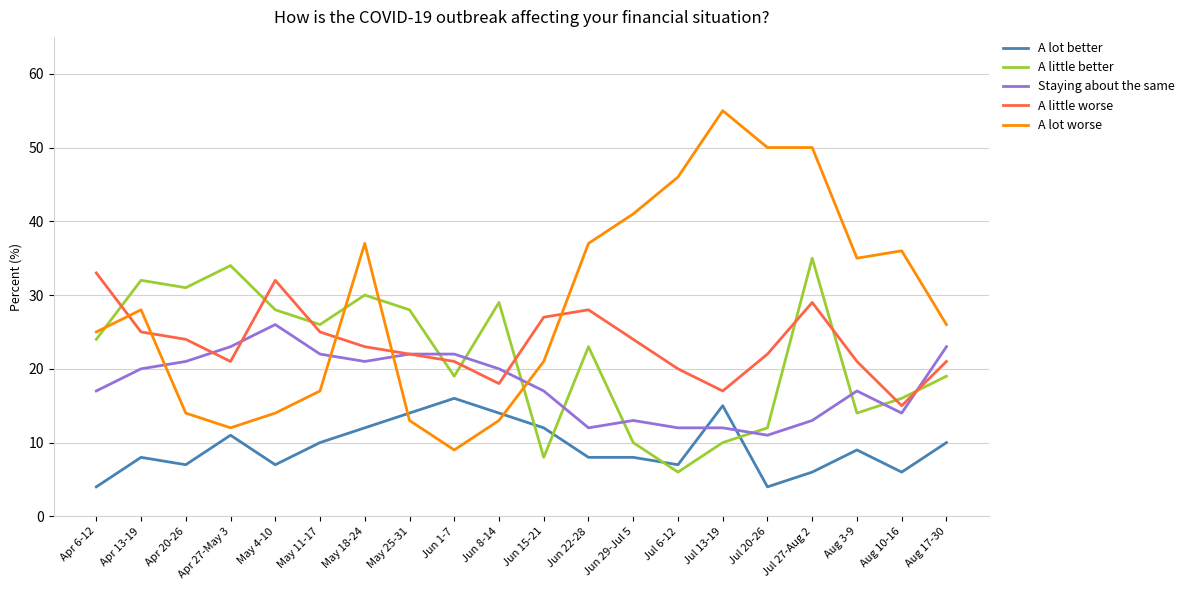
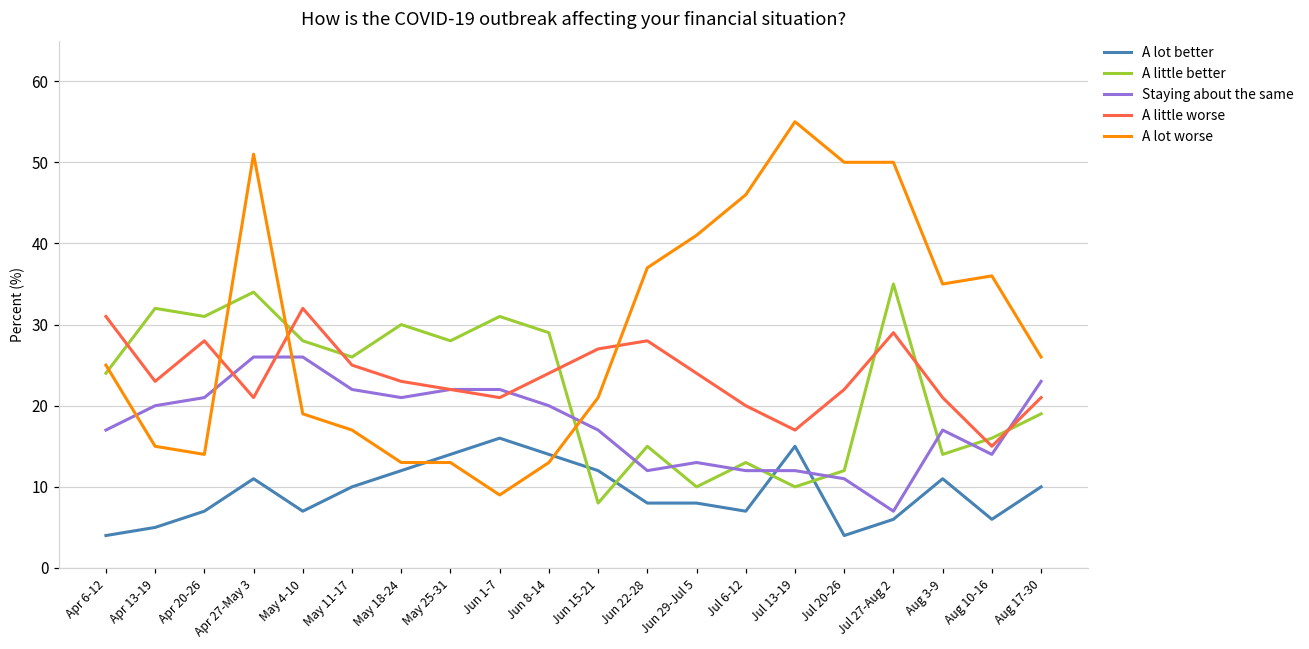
  {
    "A lot better": {
      "Apr 6-12": 4,
-     "Apr 13-19": 8,
+     "Apr 13-19": 5,
      "Apr 20-26": 7,
      "Apr 27-May 3": 11,
      "May 4-10": 7,
      "May 11-17": 10,
      "May 18-24": 12,
      "May 25-31": 14,
      "Jun 1-7": 16,
      "Jun 8-14": 14,
      "Jun 15-21": 12,
      "Jun 22-28": 8,
      "Jun 29-Jul 5": 8,
      "Jul 6-12": 7,
      "Jul 13-19": 15,
      "Jul 20-26": 4,
      "Jul 27-Aug 2": 6,
-     "Aug 3-9": 9,
+     "Aug 3-9": 11,
      "Aug 10-16": 6,
      "Aug 17-30": 10
    },
    "A little better": {
      "Apr 6-12": 24,
      "Apr 13-19": 32,
      "Apr 20-26": 31,
      "Apr 27-May 3": 34,
      "May 4-10": 28,
      "May 11-17": 26,
      "May 18-24": 30,
      "May 25-31": 28,
-     "Jun 1-7": 19,
+     "Jun 1-7": 31,
      "Jun 8-14": 29,
      "Jun 15-21": 8,
-     "Jun 22-28": 23,
+     "Jun 22-28": 15,
      "Jun 29-Jul 5": 10,
-     "Jul 6-12": 6,
+     "Jul 6-12": 13,
      "Jul 13-19": 10,
      "Jul 20-26": 12,
      "Jul 27-Aug 2": 35,
      "Aug 3-9": 14,
      "Aug 10-16": 16,
      "Aug 17-30": 19
    },
    "Staying about the same": {
      "Apr 6-12": 17,
      "Apr 13-19": 20,
      "Apr 20-26": 21,
-     "Apr 27-May 3": 23,
+     "Apr 27-May 3": 26,
      "May 4-10": 26,
      "May 11-17": 22,
      "May 18-24": 21,
      "Jun 1-7": 22,
      "Jun 8-14": 20,
      "Jun 15-21": 17,
      "Jun 22-28": 12,
      "Jun 29-Jul 5": 13,
      "Jul 6-12": 12,
      "Jul 13-19": 12,
      "Jul 20-26": 11,
-     "Jul 27-Aug 2": 13,
+     "Jul 27-Aug 2": 7,
      "Aug 3-9": 17,
      "Aug 10-16": 14,
      "Aug 17-30": 23
    },
    "A little worse": {
-     "Apr 6-12": 33,
-     "Apr 13-19": 25,
-     "Apr 20-26": 24,
+     "Apr 6-12": 31,
+     "Apr 13-19": 23,
+     "Apr 20-26": 28,
      "Apr 27-May 3": 21,
      "May 4-10": 32,
      "May 11-17": 25,
      "May 18-24": 23,
      "Jun 1-7": 21,
-     "Jun 8-14": 18,
+     "Jun 8-14": 24,
      "Jun 15-21": 27,
      "Jun 22-28": 28,
      "Jun 29-Jul 5": 24,
      "Jul 6-12": 20,
      "Jul 13-19": 17,
      "Jul 20-26": 22,
      "Jul 27-Aug 2": 29,
      "Aug 3-9": 21,
      "Aug 10-16": 15,
      "Aug 17-30": 21
    },
    "A lot worse": {
      "Apr 6-12": 25,
-     "Apr 13-19": 28,
+     "Apr 13-19": 15,
      "Apr 20-26": 14,
-     "Apr 27-May 3": 12,
-     "May 4-10": 14,
+     "Apr 27-May 3": 51,
+     "May 4-10": 19,
      "May 11-17": 17,
-     "May 18-24": 37,
+     "May 18-24": 13,
      "May 25-31": 13,
      "Jun 1-7": 9,
      "Jun 8-14": 13,
      "Jun 15-21": 21,
      "Jun 22-28": 37,
      "Jun 29-Jul 5": 41,
      "Jul 6-12": 46,
      "Jul 13-19": 55,
      "Jul 20-26": 50,
      "Jul 27-Aug 2": 50,
      "Aug 3-9": 35,
      "Aug 10-16": 36,
      "Aug 17-30": 26
    }
  }
